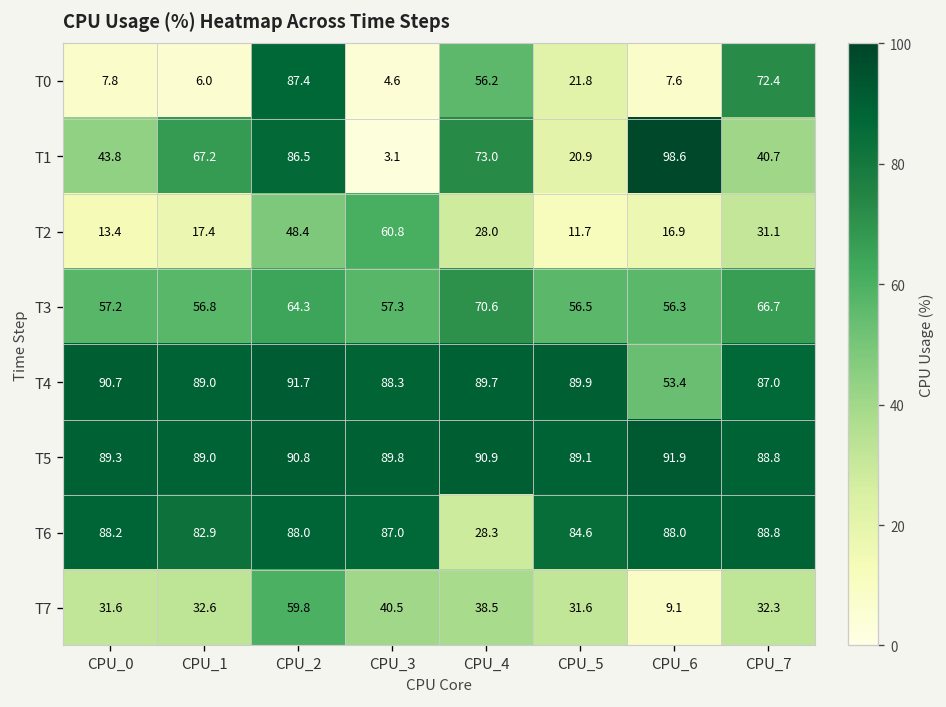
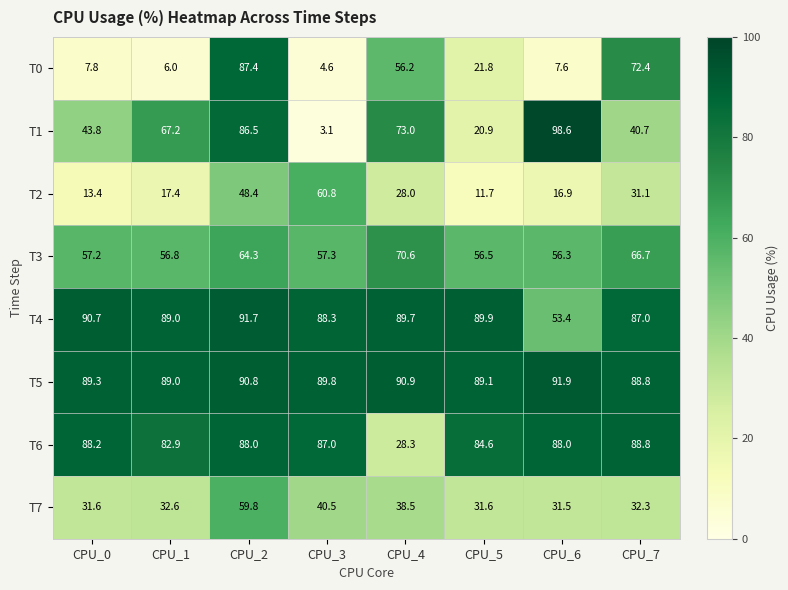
  {
    "T0": {
      "CPU_0": 7.8,
      "CPU_1": 6.0,
      "CPU_2": 87.4,
      "CPU_3": 4.6,
      "CPU_4": 56.2,
      "CPU_5": 21.8,
      "CPU_6": 7.6,
      "CPU_7": 72.4
    },
    "T1": {
      "CPU_0": 43.8,
      "CPU_1": 67.2,
      "CPU_2": 86.5,
      "CPU_3": 3.1,
      "CPU_4": 73.0,
      "CPU_5": 20.9,
      "CPU_6": 98.6,
      "CPU_7": 40.7
    },
    "T2": {
      "CPU_0": 13.4,
      "CPU_1": 17.4,
      "CPU_2": 48.4,
      "CPU_3": 60.8,
      "CPU_4": 28.0,
      "CPU_5": 11.7,
      "CPU_6": 16.9,
      "CPU_7": 31.1
    },
    "T3": {
      "CPU_0": 57.2,
      "CPU_1": 56.8,
      "CPU_2": 64.3,
      "CPU_3": 57.3,
      "CPU_4": 70.6,
      "CPU_5": 56.5,
      "CPU_6": 56.3,
      "CPU_7": 66.7
    },
    "T4": {
      "CPU_0": 90.7,
      "CPU_1": 89.0,
      "CPU_2": 91.7,
      "CPU_3": 88.3,
      "CPU_4": 89.7,
      "CPU_5": 89.9,
      "CPU_6": 53.4,
      "CPU_7": 87.0
    },
    "T5": {
      "CPU_0": 89.3,
      "CPU_1": 89.0,
      "CPU_2": 90.8,
      "CPU_3": 89.8,
      "CPU_4": 90.9,
      "CPU_5": 89.1,
      "CPU_6": 91.9,
      "CPU_7": 88.8
    },
    "T6": {
      "CPU_0": 88.2,
      "CPU_1": 82.9,
      "CPU_2": 88.0,
      "CPU_3": 87.0,
      "CPU_4": 28.3,
      "CPU_5": 84.6,
      "CPU_6": 88.0,
      "CPU_7": 88.8
    },
    "T7": {
      "CPU_0": 31.6,
      "CPU_1": 32.6,
      "CPU_2": 59.8,
      "CPU_3": 40.5,
      "CPU_4": 38.5,
      "CPU_5": 31.6,
-     "CPU_6": 9.1,
+     "CPU_6": 31.5,
      "CPU_7": 32.3
    }
  }
